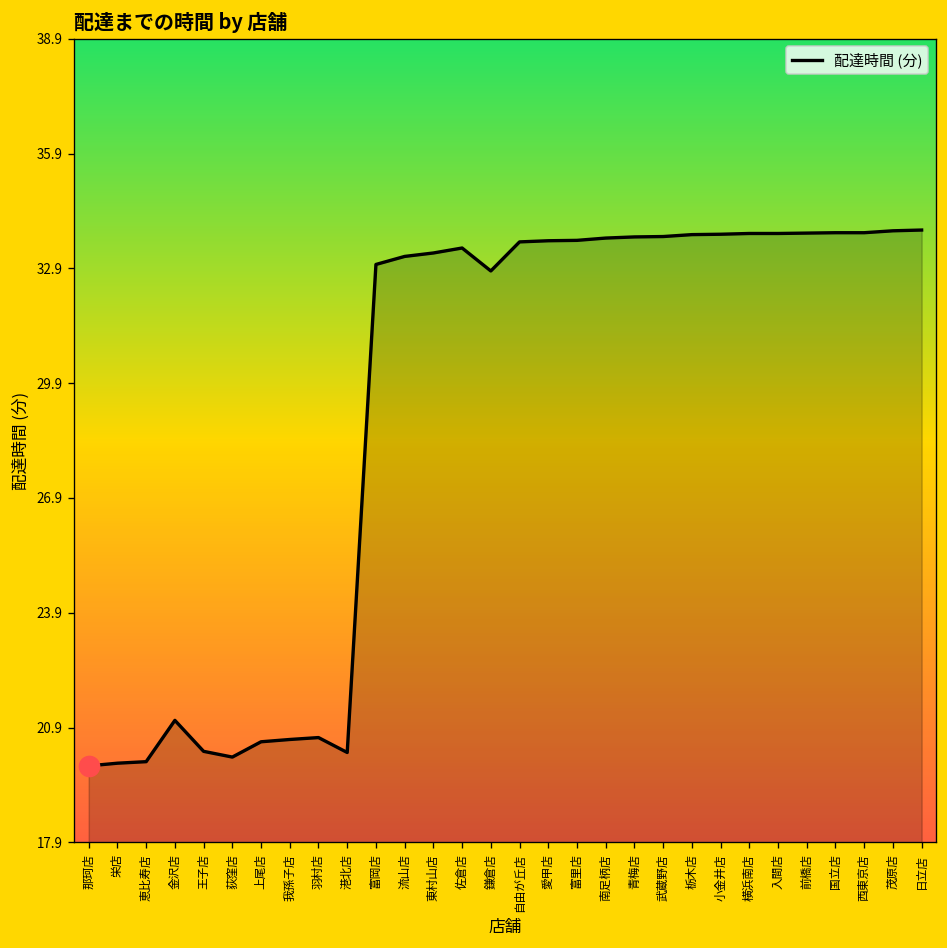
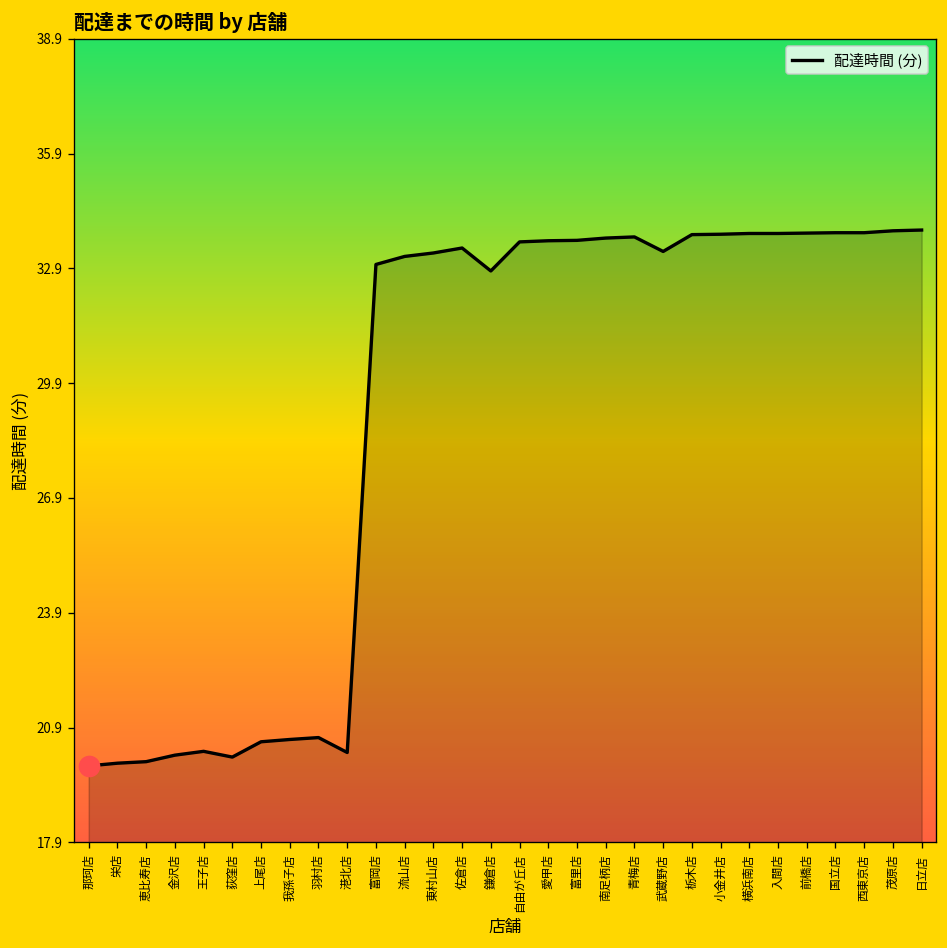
  {
    "配達時間 (分)": {
      "栄店": 20.0,
      "恵比寿店": 20.0,
-     "金沢店": 21.1,
+     "金沢店": 20.2,
      "王子店": 20.3,
      "荻窪店": 20.1,
      "上尾店": 20.5,
      "我孫子店": 20.6,
      "羽村店": 20.6,
      "港北店": 20.2,
      "富岡店": 33.0,
      "流山店": 33.2,
      "東村山店": 33.3,
      "佐倉店": 33.4,
      "鎌倉店": 32.8,
      "自由が丘店": 33.6,
      "愛甲店": 33.6,
      "富里店": 33.6,
      "南足柄店": 33.7,
      "青梅店": 33.7,
-     "武蔵野店": 33.7,
+     "武蔵野店": 33.3,
      "栃木店": 33.8,
      "小金井店": 33.8,
      "横浜南店": 33.8,
      "入間店": 33.8,
      "前橋店": 33.8,
      "国立店": 33.8,
      "西東京店": 33.8,
      "茂原店": 33.9,
      "日立店": 33.9
    }
  }
